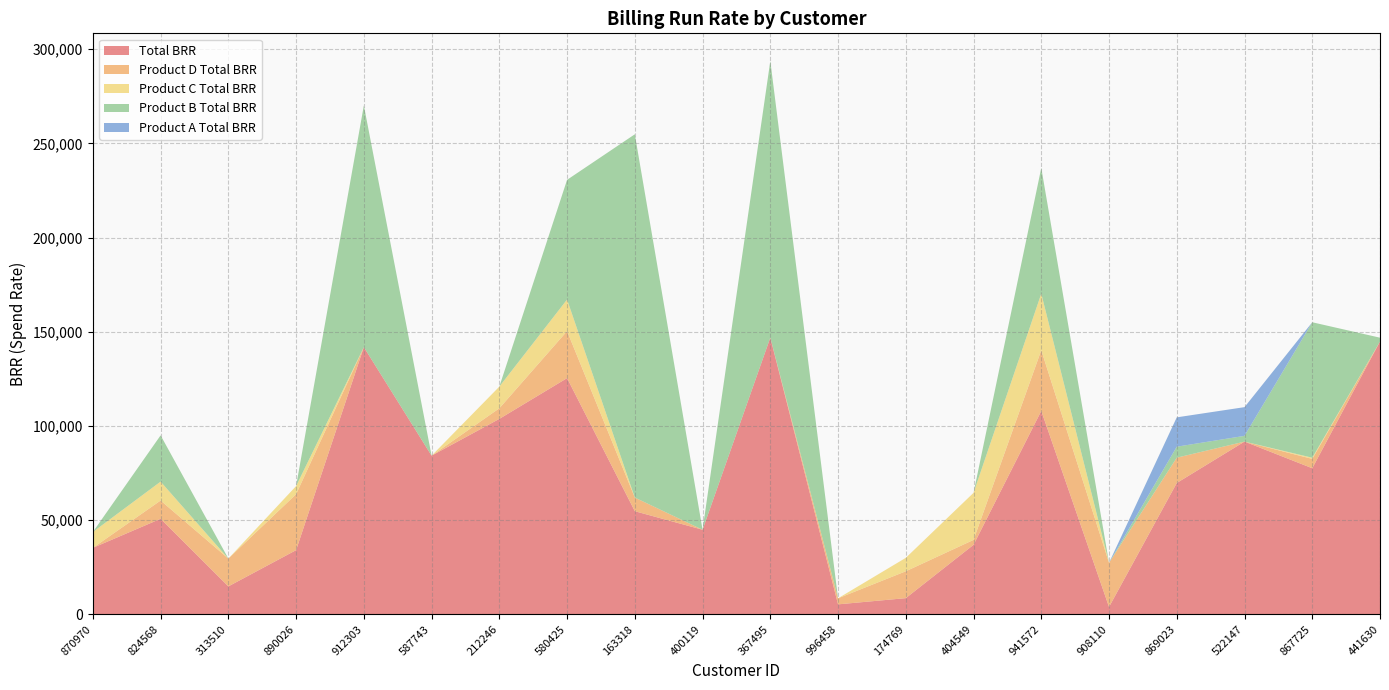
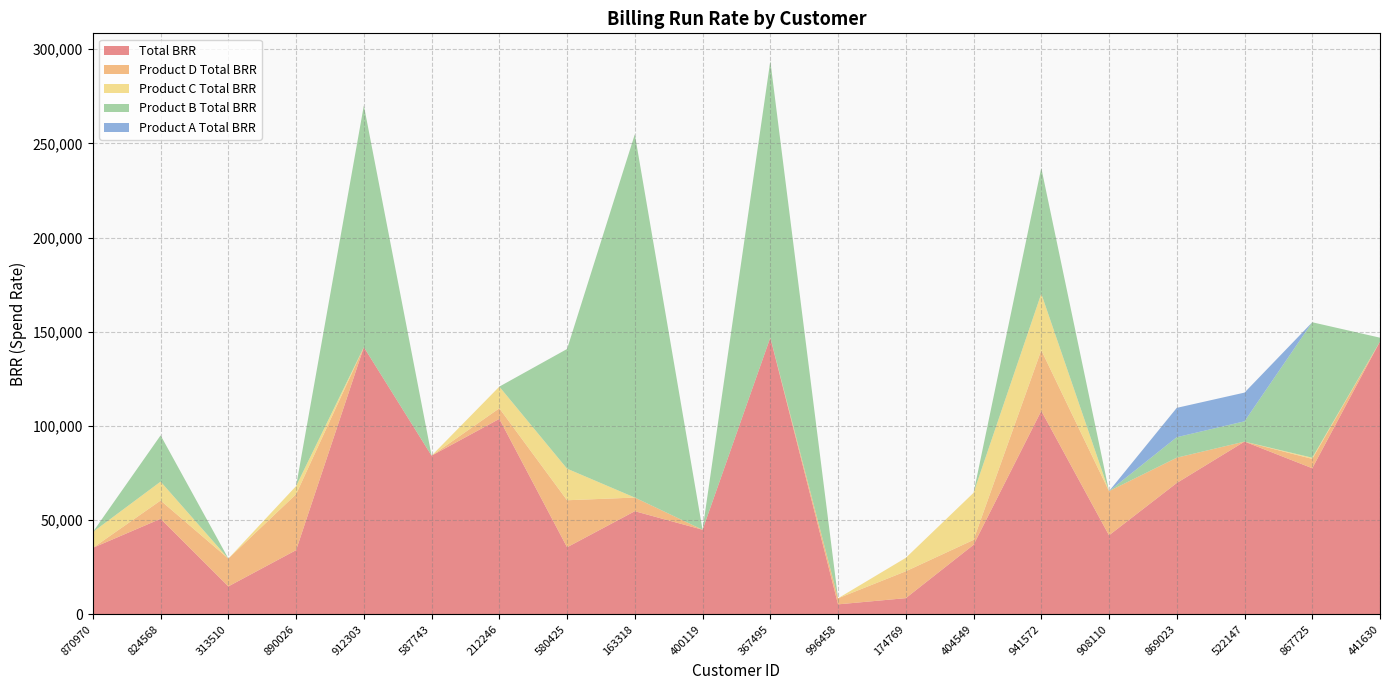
  {
    "Total BRR": {
      "824568": "51,000",
      "313510": "15,000",
      "890026": "34,000",
      "212246": "104,000",
-     "580425": "125,000",
+     "580425": "36,000",
      "163318": "55,000",
      "996458": "5,000",
      "174769": "9,000",
      "404549": "37,000",
      "941572": "108,000",
-     "908110": "4,000",
+     "908110": "42,000",
      "869023": "70,000",
      "867725": "78,000"
    },
    "Product B Total BRR": {
-     "869023": "6,000",
-     "522147": "3,000"
+     "869023": "11,000",
+     "522147": "11,000"
    },
    "Product A Total BRR": {
      "869023": "16,000",
      "522147": "15,000"
    }
  }
